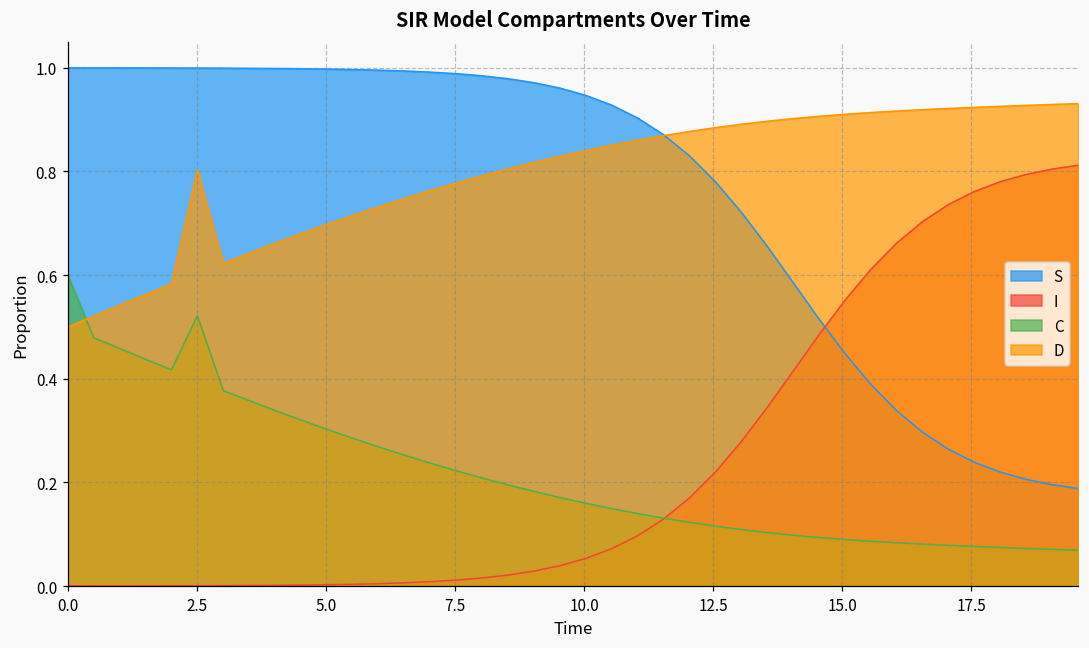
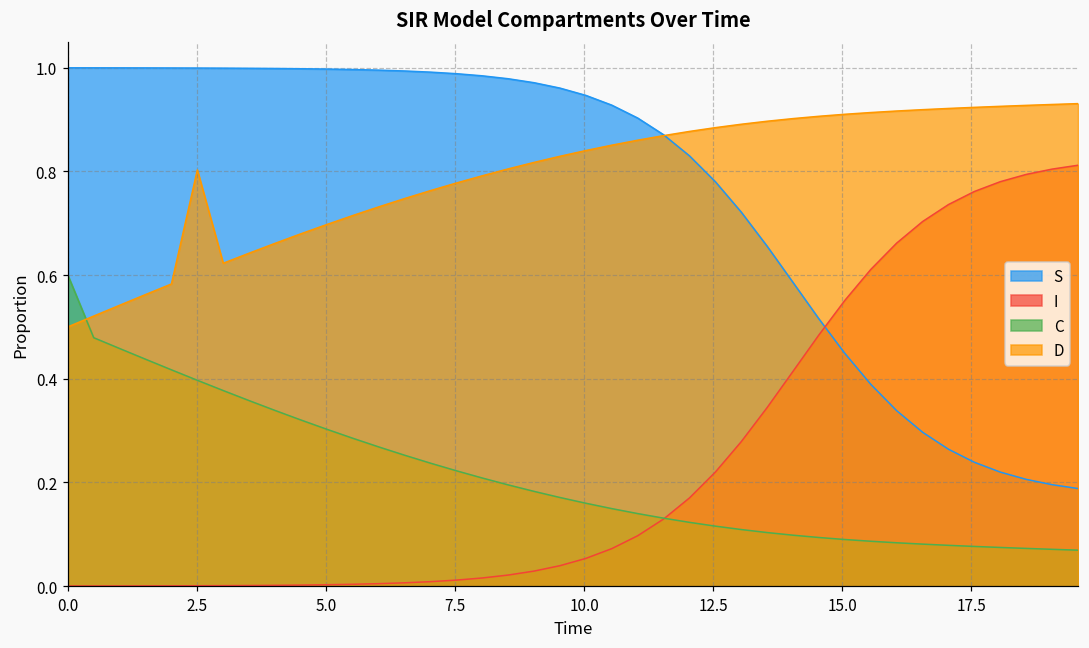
  {
    "S": {
      "0.0": 1.00,
      "2.5": 1.00
    },
    "I": {
      "0.0": 0.00,
      "2.5": 0.00
    },
    "C": {
      "0.0": 0.60,
-     "2.5": 0.52
+     "2.5": 0.40
    },
    "D": {
      "0.0": 0.50,
      "2.5": 0.80
    }
  }
